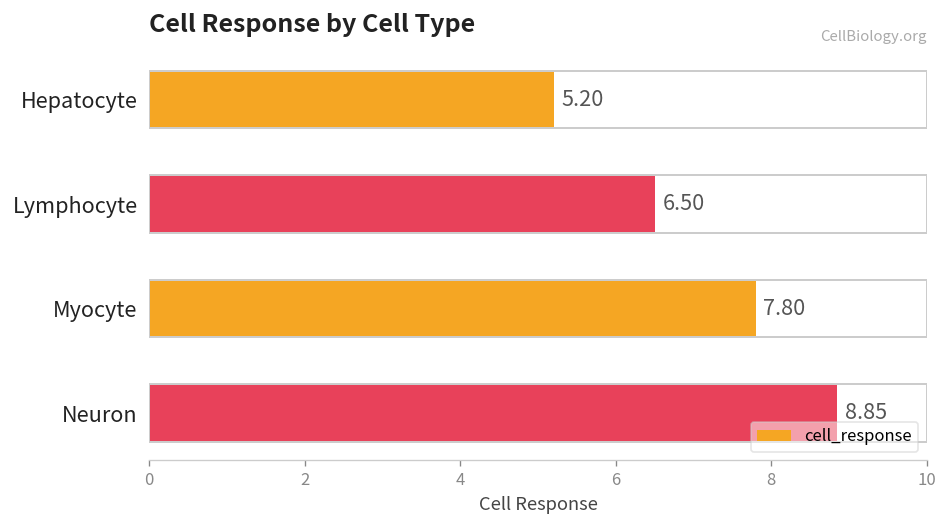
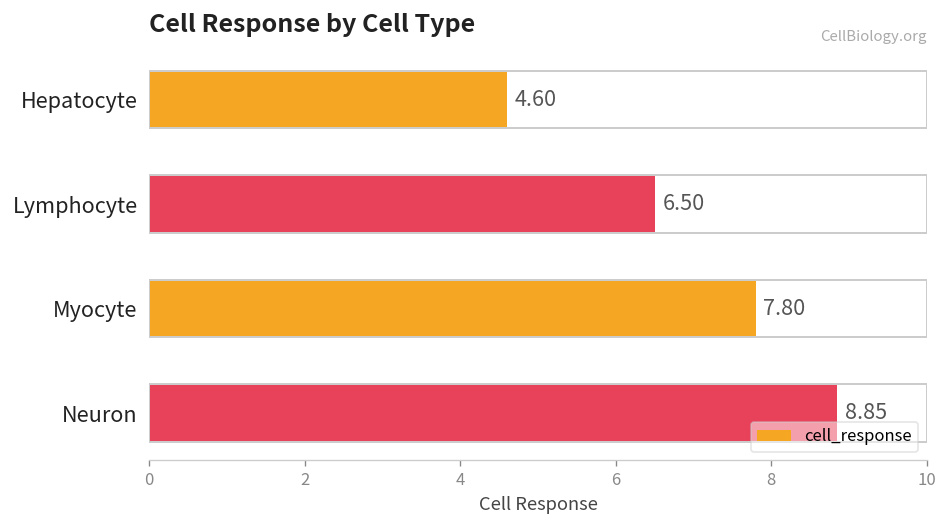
  {
-   "Hepatocyte": 5.20,
+   "Hepatocyte": 4.60,
    "Lymphocyte": 6.50,
    "Myocyte": 7.80
  }
